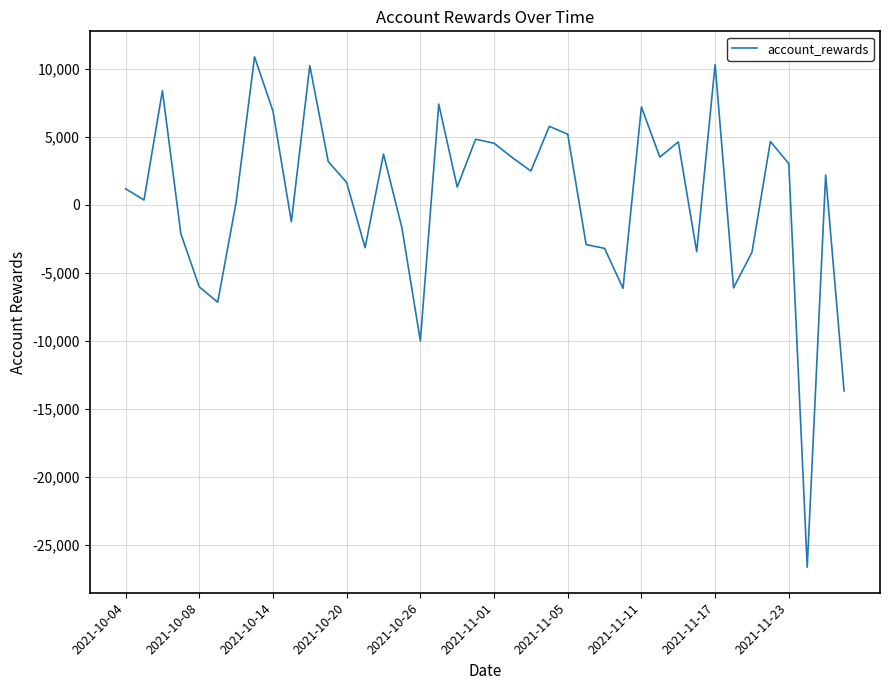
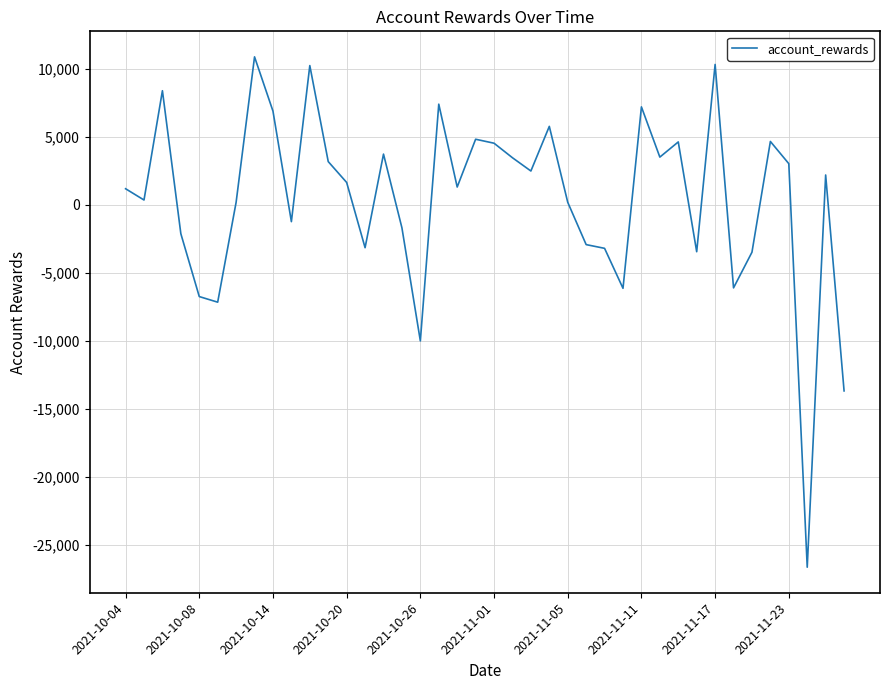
  {
    "2021-10-04": "1,200",
-   "2021-10-08": "-6,000",
+   "2021-10-08": "-6,800",
    "2021-10-14": "6,900",
    "2021-10-20": "1,600",
    "2021-10-26": "-10,000",
    "2021-11-01": "4,500",
-   "2021-11-05": "5,200",
+   "2021-11-05": "200",
    "2021-11-11": "7,200",
    "2021-11-17": "10,300",
    "2021-11-23": "3,000"
  }
